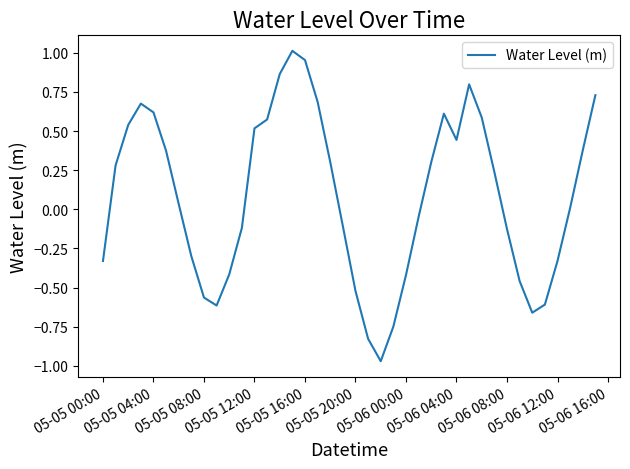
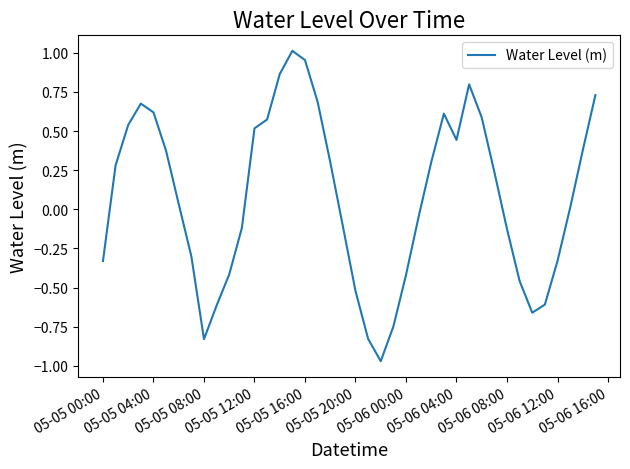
  {
    "05-05 00:00": -0.33,
    "05-05 04:00": 0.62,
-   "05-05 08:00": -0.56,
+   "05-05 08:00": -0.83,
    "05-05 12:00": 0.52,
    "05-05 16:00": 0.95,
    "05-05 20:00": -0.52,
    "05-06 00:00": -0.42,
    "05-06 04:00": 0.44,
    "05-06 08:00": -0.13,
    "05-06 12:00": -0.33
  }
